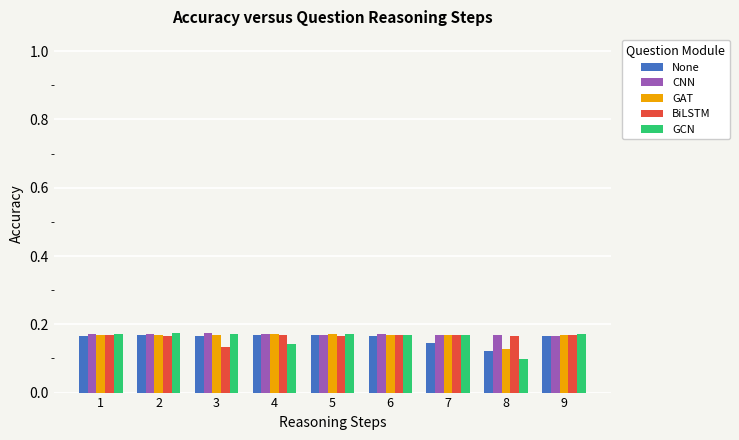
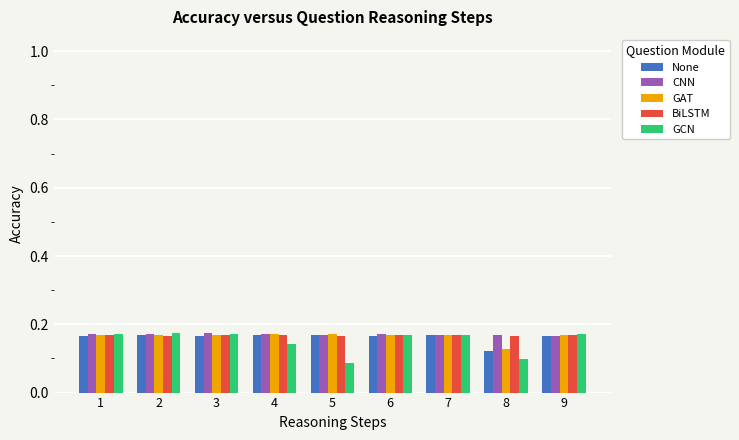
  {
    "None": {
      "1": 0.17,
      "2": 0.17,
      "3": 0.17,
      "4": 0.17,
      "5": 0.17,
      "6": 0.17,
-     "7": 0.15,
+     "7": 0.17,
      "8": 0.12,
      "9": 0.17
    },
    "CNN": {
      "1": 0.17,
      "2": 0.17,
      "3": 0.18,
      "4": 0.17,
      "5": 0.17,
      "6": 0.17,
      "7": 0.17,
      "8": 0.17,
      "9": 0.17
    },
    "GAT": {
      "1": 0.17,
      "2": 0.17,
      "3": 0.17,
      "4": 0.17,
      "5": 0.17,
      "6": 0.17,
      "7": 0.17,
      "8": 0.13,
      "9": 0.17
    },
    "BiLSTM": {
      "1": 0.17,
      "2": 0.17,
-     "3": 0.13,
+     "3": 0.17,
      "4": 0.17,
      "5": 0.17,
      "6": 0.17,
      "7": 0.17,
      "8": 0.17,
      "9": 0.17
    },
    "GCN": {
      "1": 0.17,
      "2": 0.18,
      "3": 0.17,
      "4": 0.14,
-     "5": 0.17,
+     "5": 0.09,
      "6": 0.17,
      "7": 0.17,
      "8": 0.10,
      "9": 0.17
    }
  }
